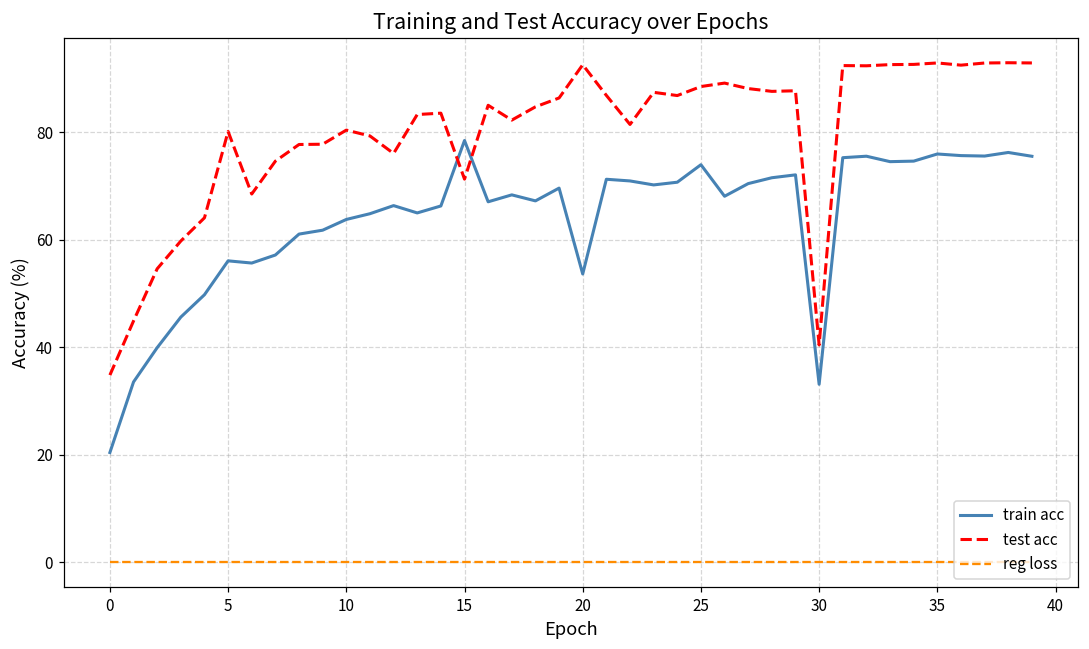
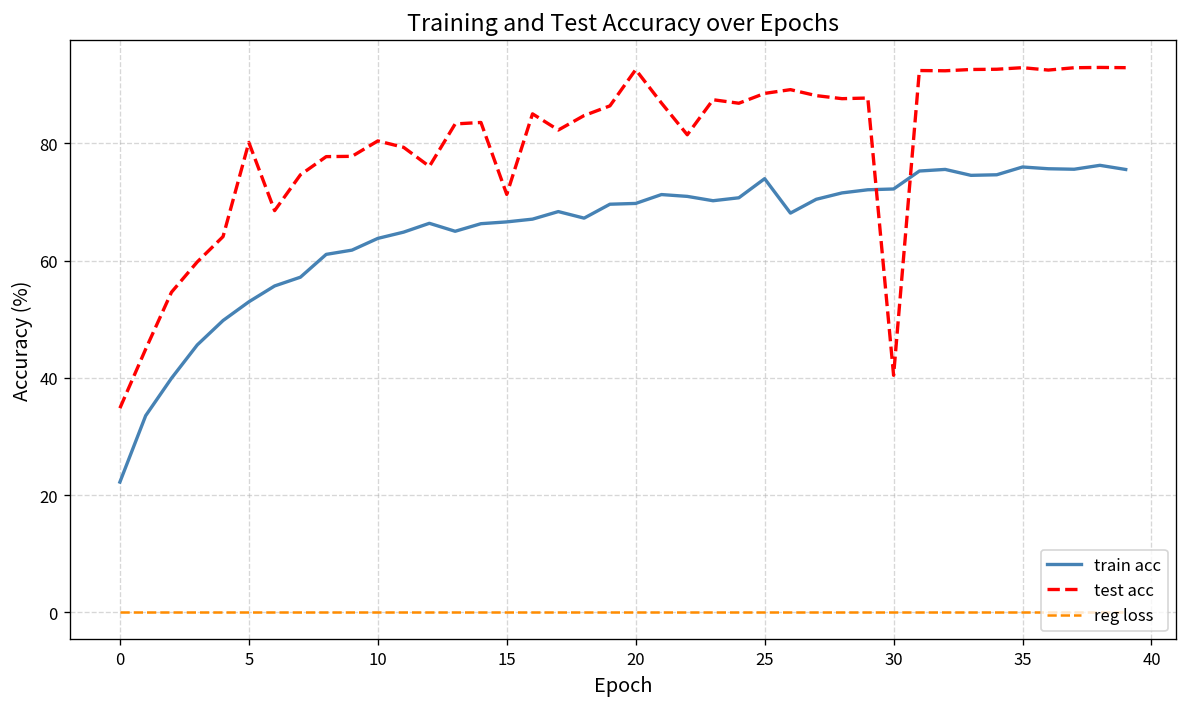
  {
    "train acc": {
-     "0": 20,
-     "5": 56,
+     "0": 22,
+     "5": 53,
      "10": 64,
-     "15": 78,
-     "20": 54,
+     "15": 67,
+     "20": 70,
      "25": 74,
-     "30": 33,
+     "30": 72,
      "35": 76
    },
    "test acc": {
      "0": 35,
      "5": 80,
      "10": 80,
      "15": 71,
      "20": 93,
      "25": 89,
      "30": 40,
      "35": 93
    },
    "reg loss": {
      "0": 0,
      "5": 0,
      "10": 0,
      "15": 0,
      "20": 0,
      "25": 0,
      "30": 0,
      "35": 0
    }
  }
